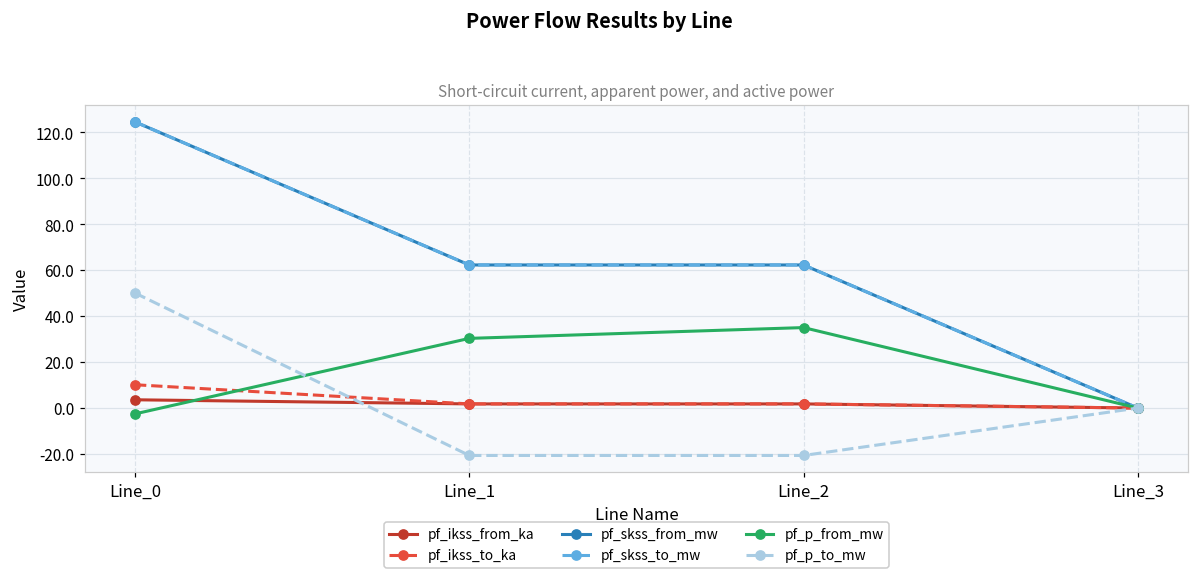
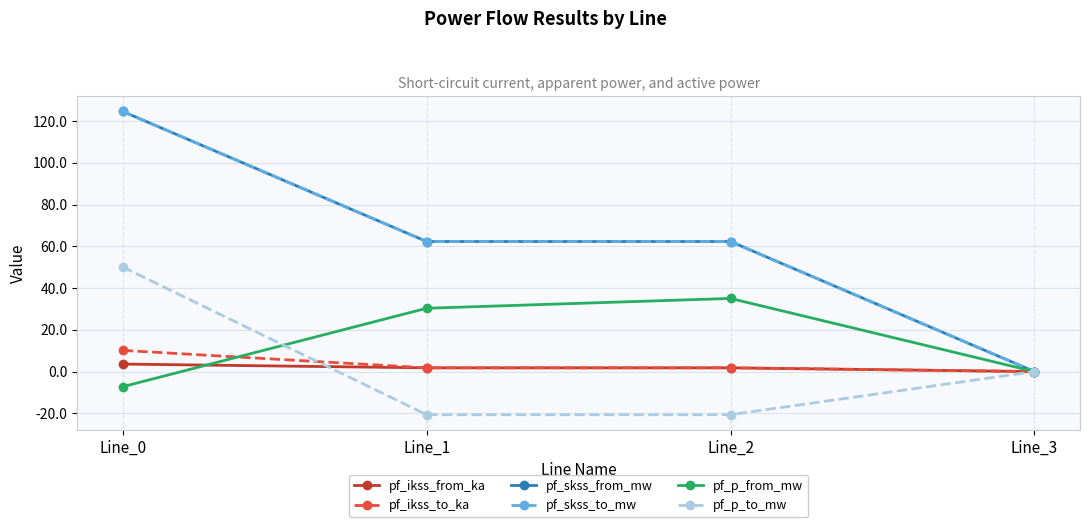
  {
    "pf_skss_to_mw": {
      "Line_0": 125,
      "Line_1": 62,
      "Line_2": 62
    },
    "pf_p_from_mw": {
-     "Line_0": -3,
+     "Line_0": -7,
      "Line_1": 30,
      "Line_2": 35
    },
    "pf_p_to_mw": {
      "Line_0": 50,
      "Line_1": -21,
      "Line_2": -21
    }
  }
